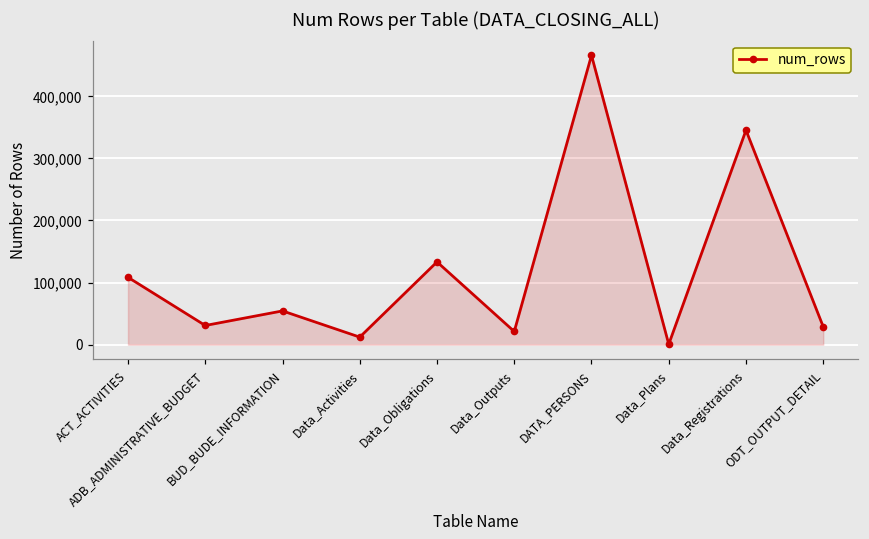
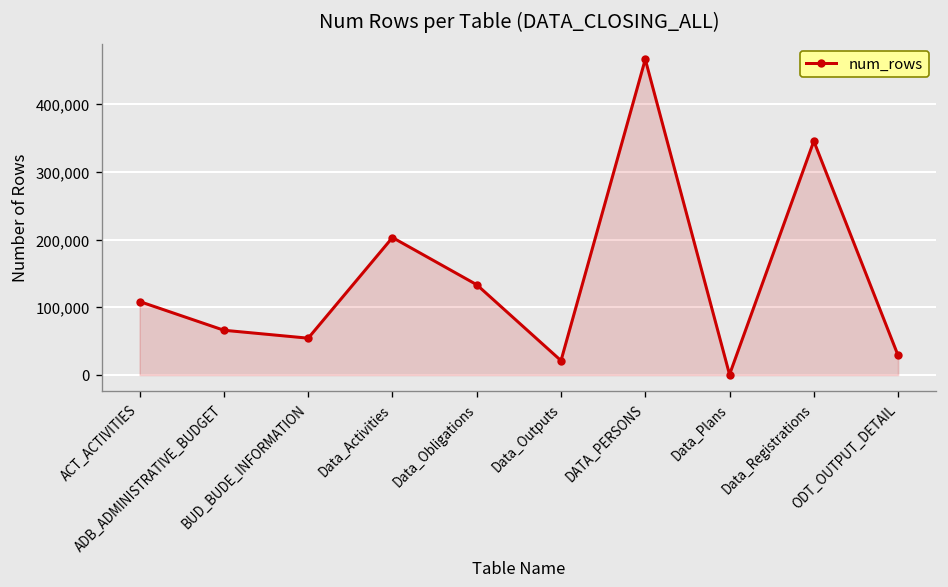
  {
    "ACT_ACTIVITIES": "110,000",
-   "ADB_ADMINISTRATIVE_BUDGET": "30,000",
+   "ADB_ADMINISTRATIVE_BUDGET": "70,000",
    "BUD_BUDE_INFORMATION": "50,000",
-   "Data_Activities": "10,000",
+   "Data_Activities": "200,000",
    "Data_Obligations": "130,000",
    "Data_Outputs": "20,000",
    "DATA_PERSONS": "470,000",
    "Data_Plans": "0",
    "Data_Registrations": "350,000",
    "ODT_OUTPUT_DETAIL": "30,000"
  }
